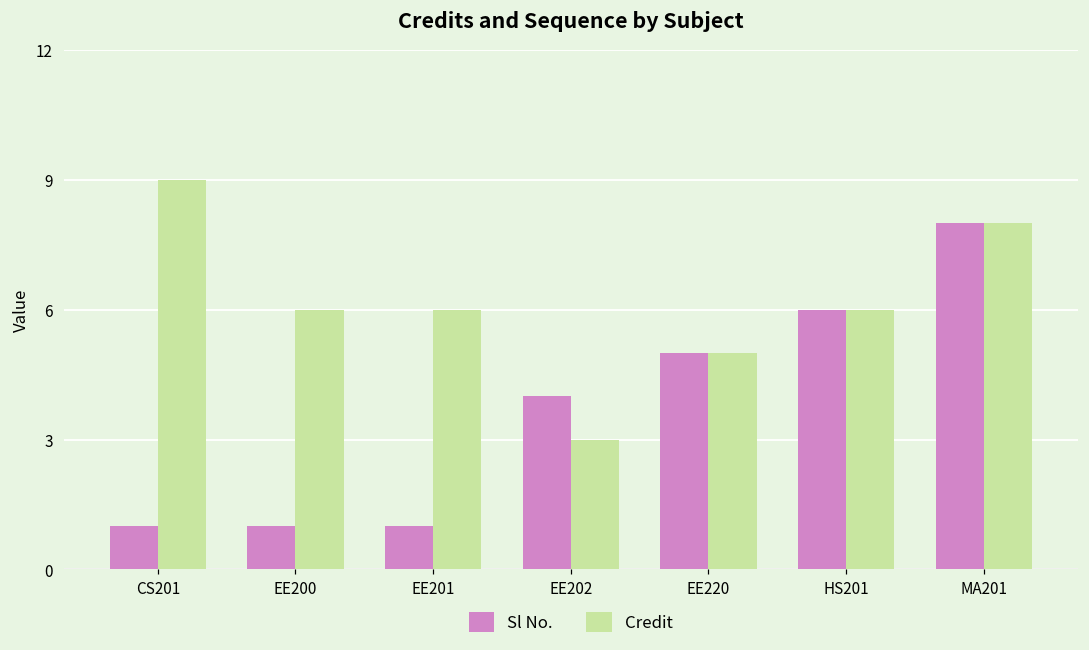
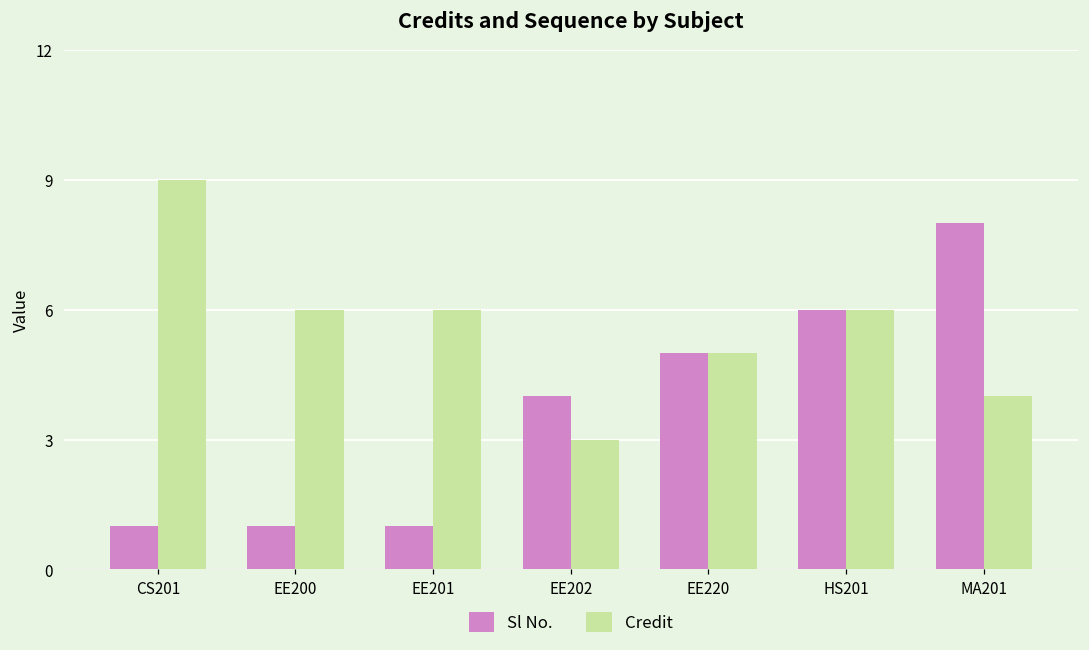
  {
    "Sl No.": {
      "CS201": 1,
      "EE200": 1,
      "EE201": 1,
      "EE202": 4,
      "EE220": 5,
      "HS201": 6,
      "MA201": 8
    },
    "Credit": {
      "CS201": 9,
      "EE200": 6,
      "EE201": 6,
      "EE202": 3,
      "EE220": 5,
      "HS201": 6,
-     "MA201": 8
+     "MA201": 4
    }
  }
